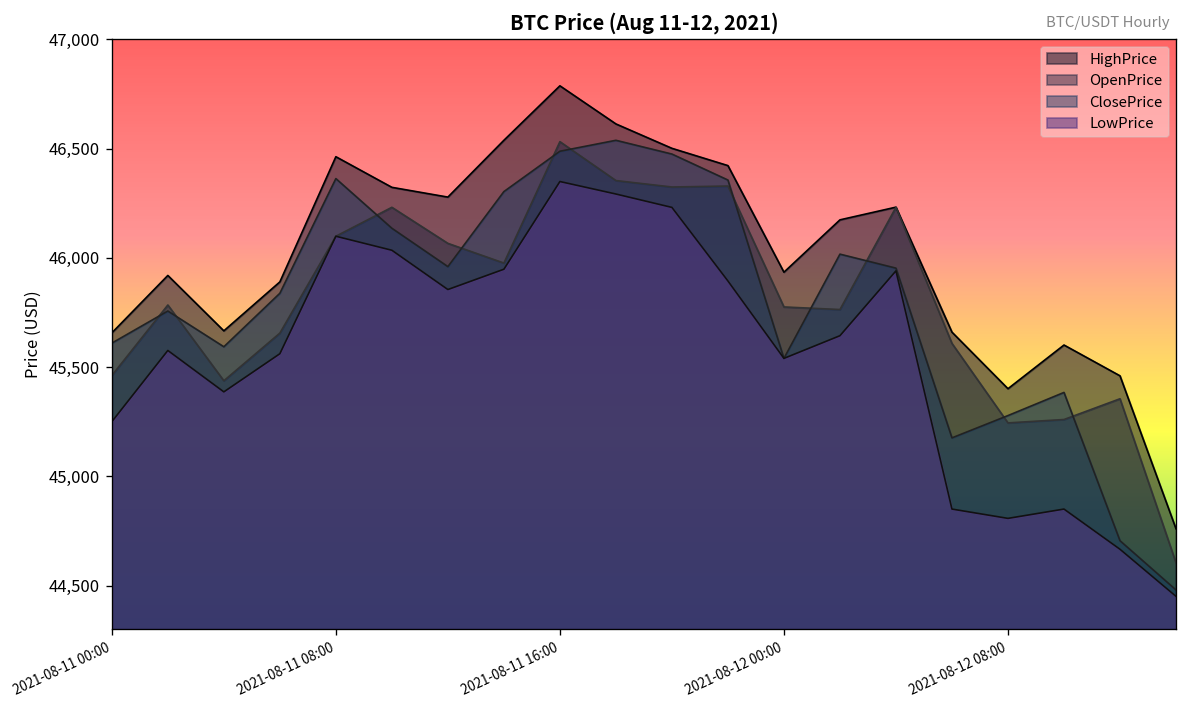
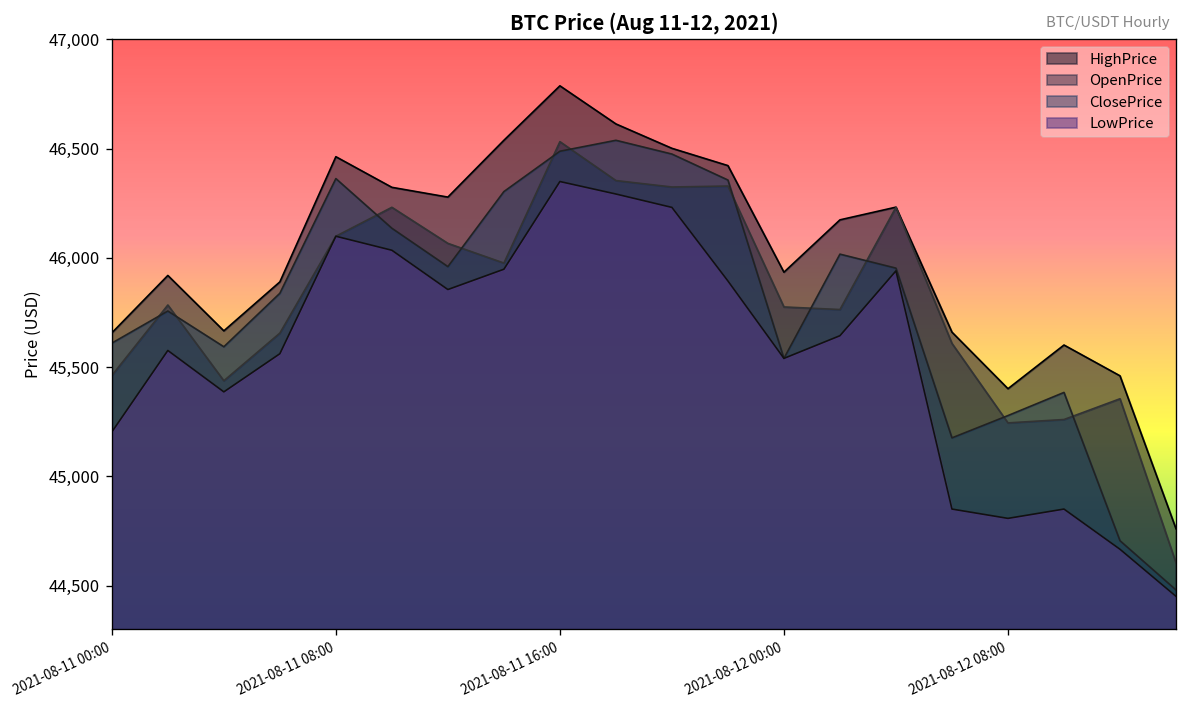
  {
    "LowPrice": {
-     "2021-08-11 00:00": "45,250",
+     "2021-08-11 00:00": "45,200",
      "2021-08-11 16:00": "46,350",
      "2021-08-12 08:00": "44,810"
    }
  }
